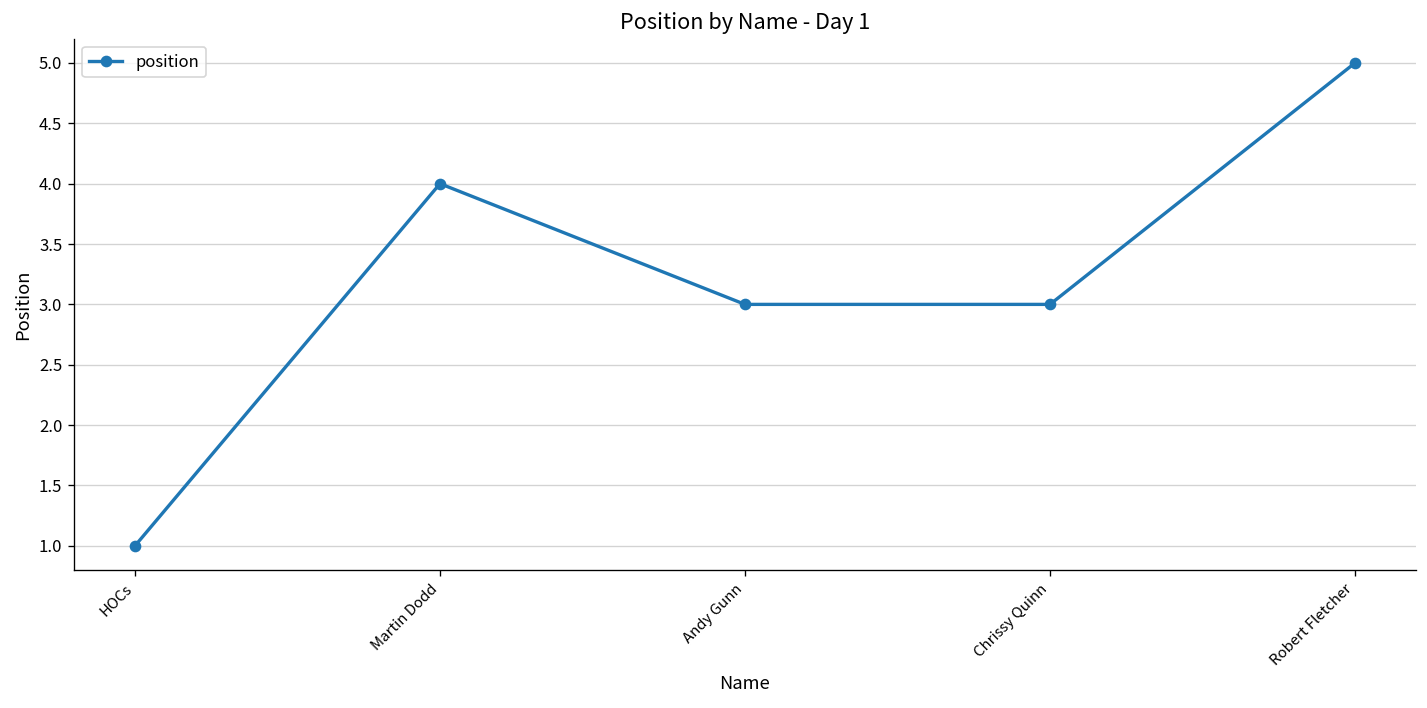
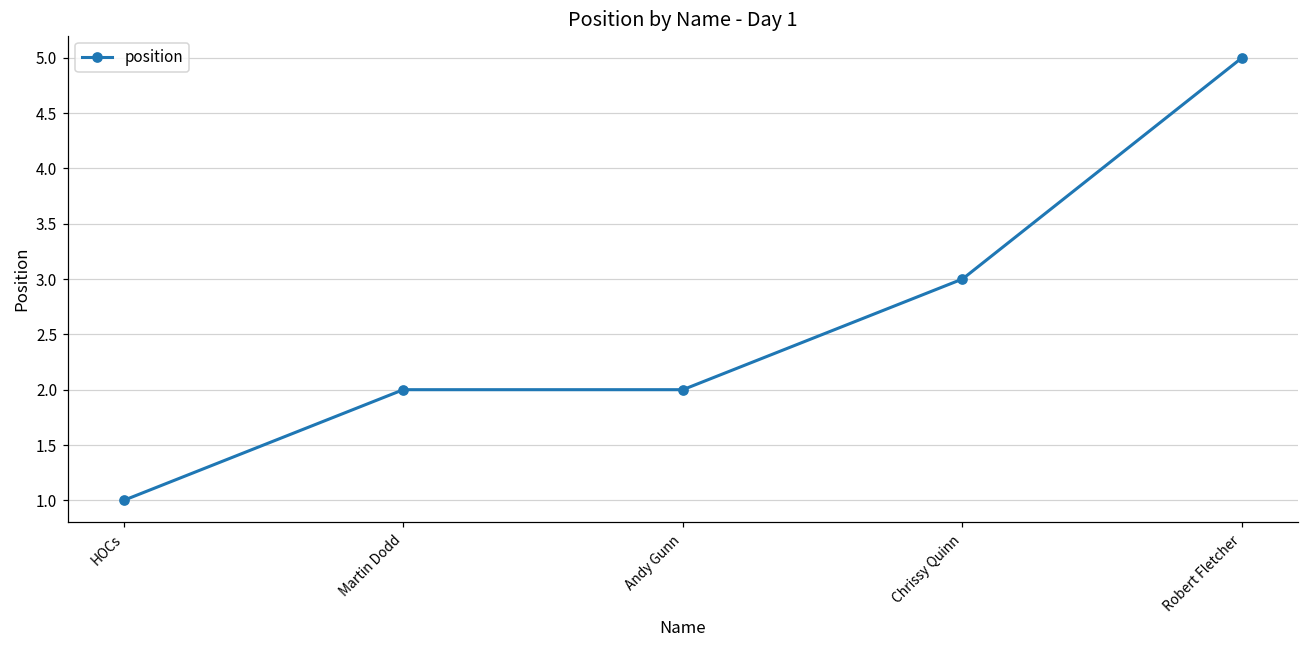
  {
    "HOCs": 1,
-   "Martin Dodd": 4,
-   "Andy Gunn": 3,
+   "Martin Dodd": 2,
+   "Andy Gunn": 2,
    "Chrissy Quinn": 3,
    "Robert Fletcher": 5
  }
